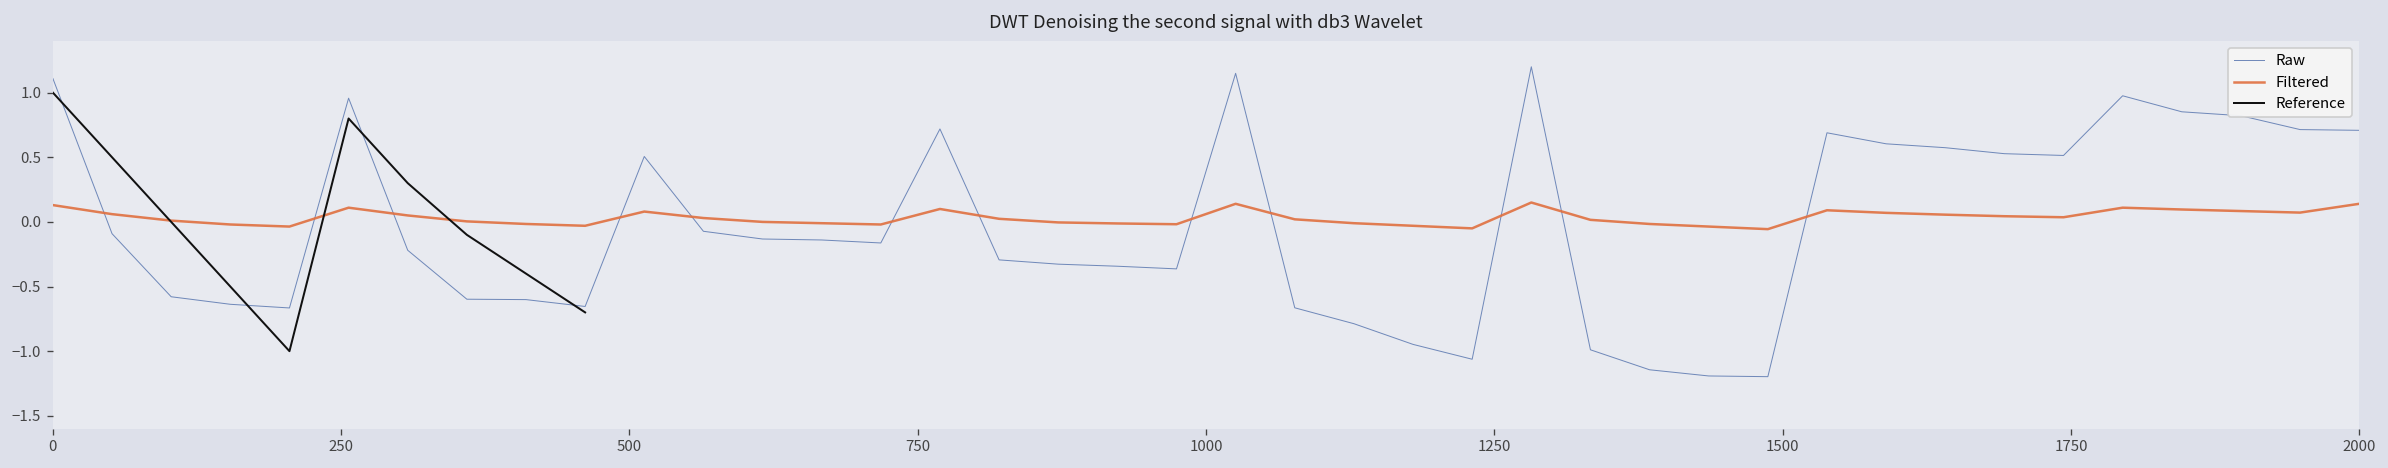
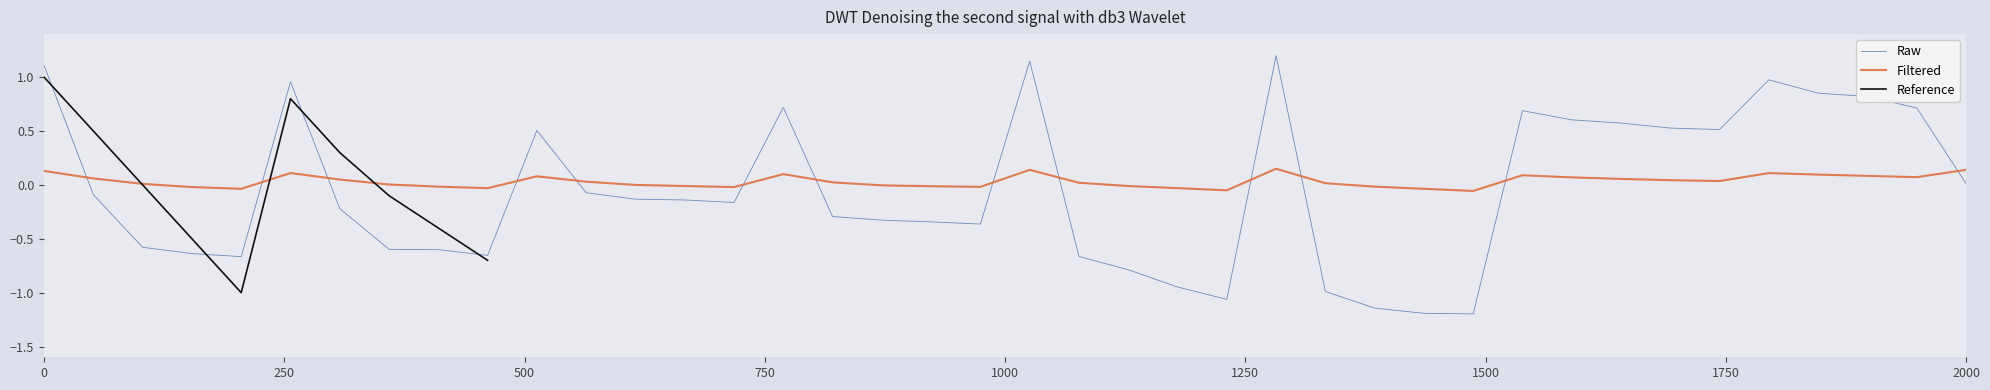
  {
    "Raw": {
      "0": 1.11,
-     "2000": 0.71
+     "2000": 0.01
    },
    "Filtered": {
      "0": 0.13,
      "2000": 0.14
    },
    "Reference": {
      "0": 1.00
    }
  }
